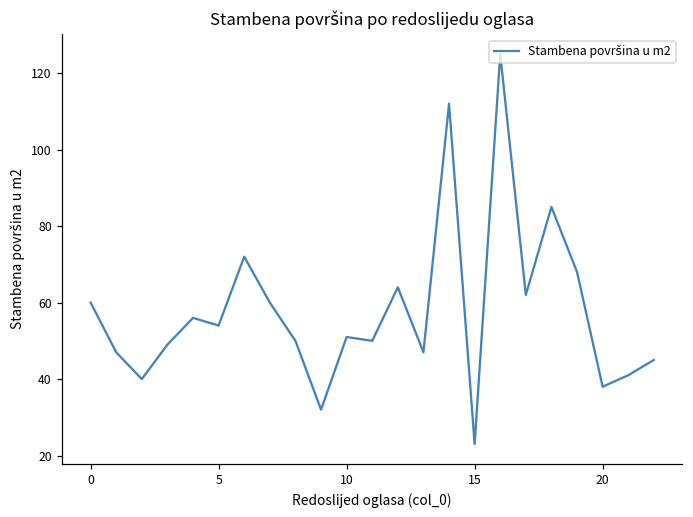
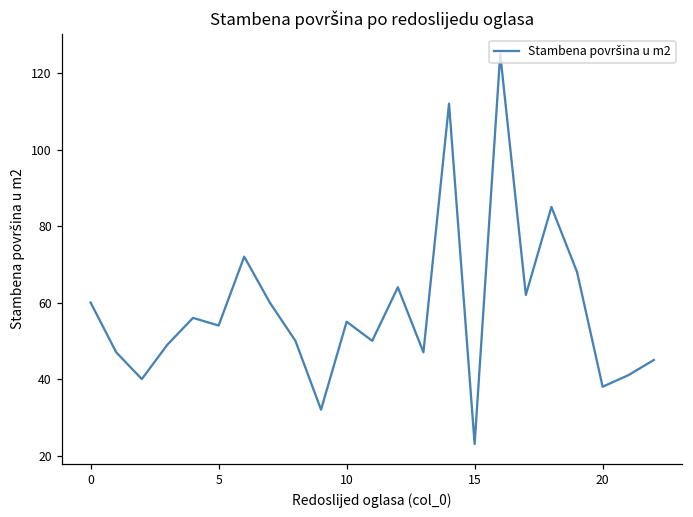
  {
    "0": 60,
    "5": 54,
-   "10": 51,
+   "10": 55,
    "15": 23,
    "20": 38
  }
